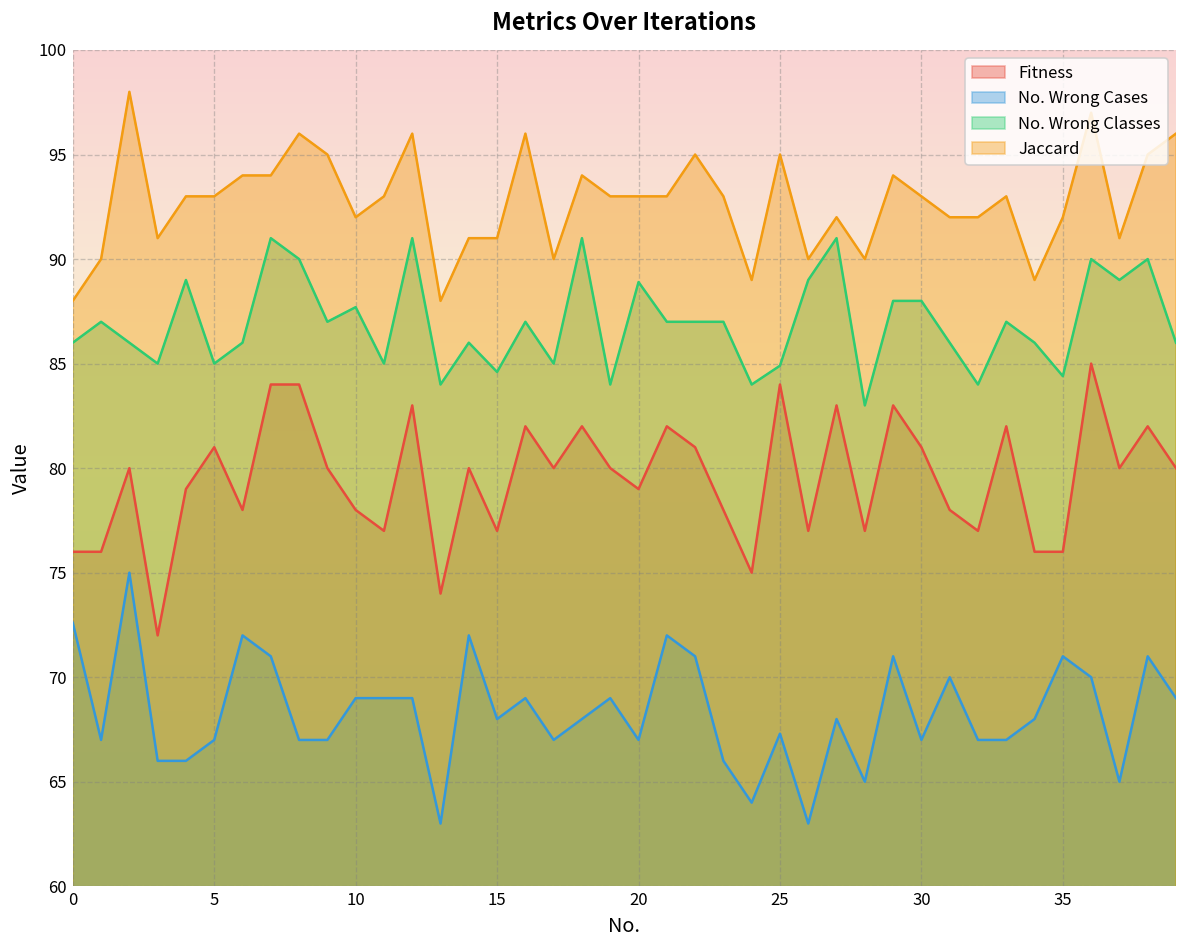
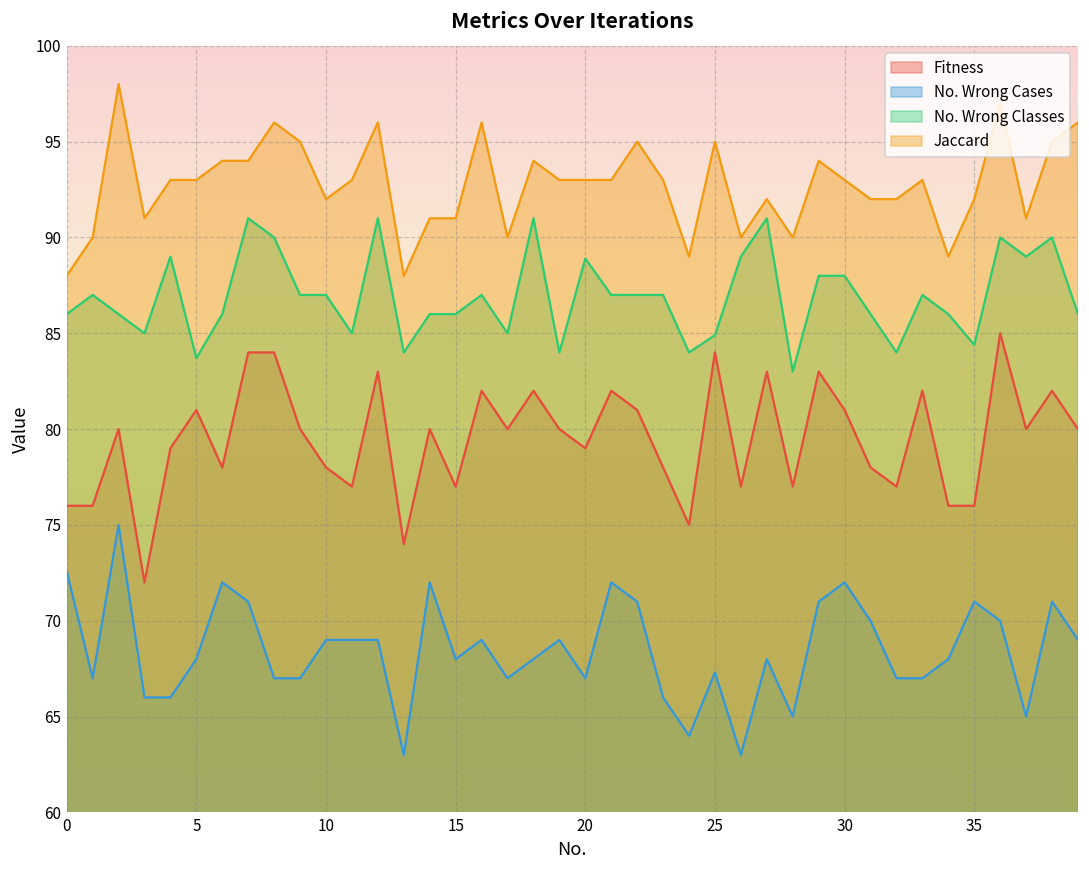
  {
    "No. Wrong Cases": {
      "0": 72.6,
-     "5": 67,
+     "5": 68,
      "10": 69,
      "15": 68,
      "20": 67,
      "25": 67.3,
-     "30": 67,
+     "30": 72,
      "35": 71
    },
    "No. Wrong Classes": {
      "0": 86.0,
-     "5": 85.0,
-     "10": 87.7,
-     "15": 84.6,
+     "5": 83.7,
+     "10": 87.0,
+     "15": 86.0,
      "20": 88.9,
      "25": 84.9,
      "30": 88.0,
      "35": 84.4
    }
  }
